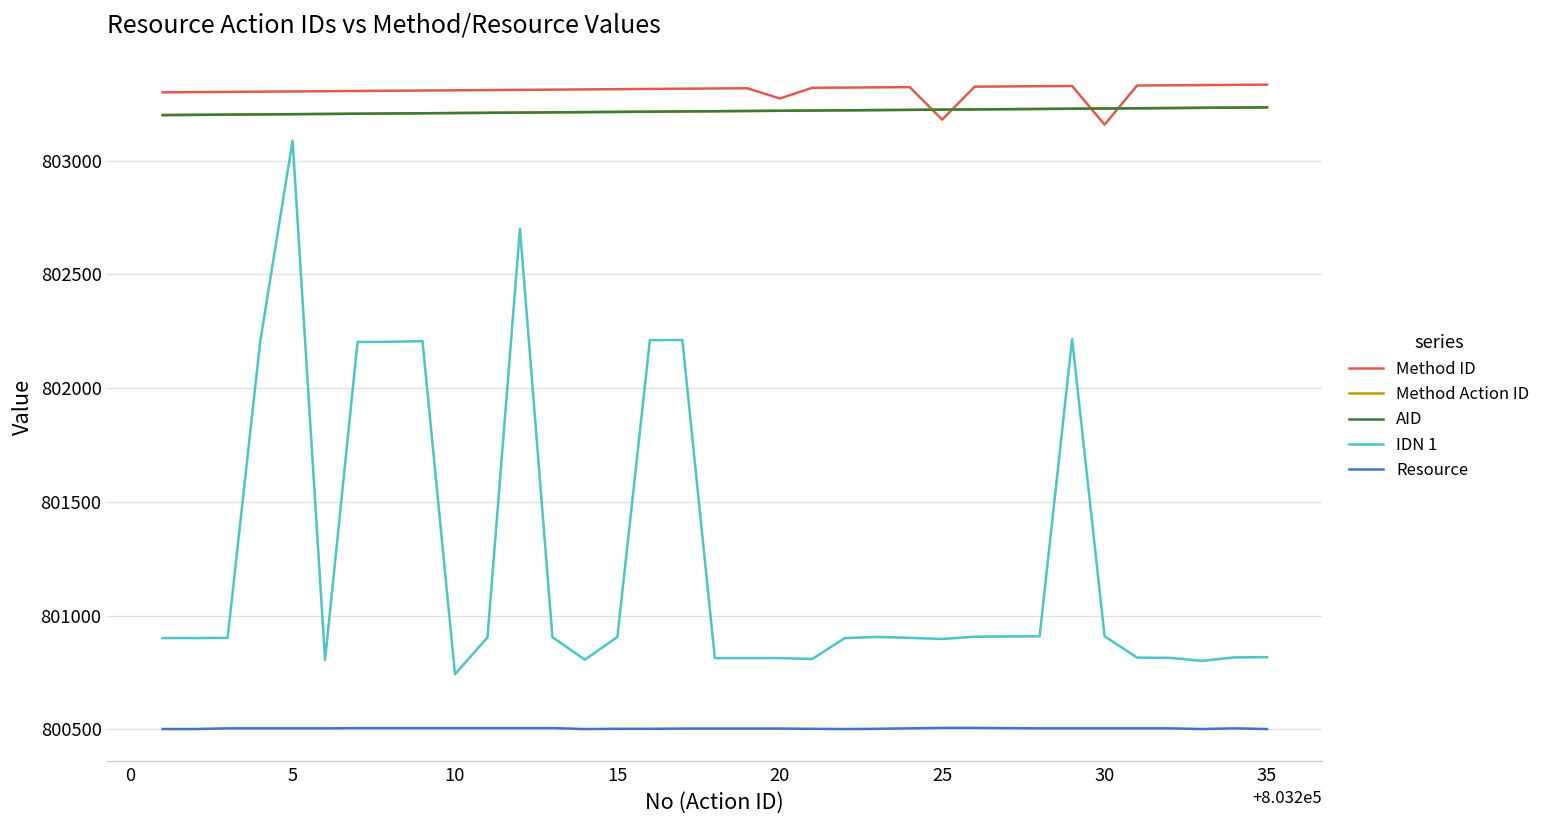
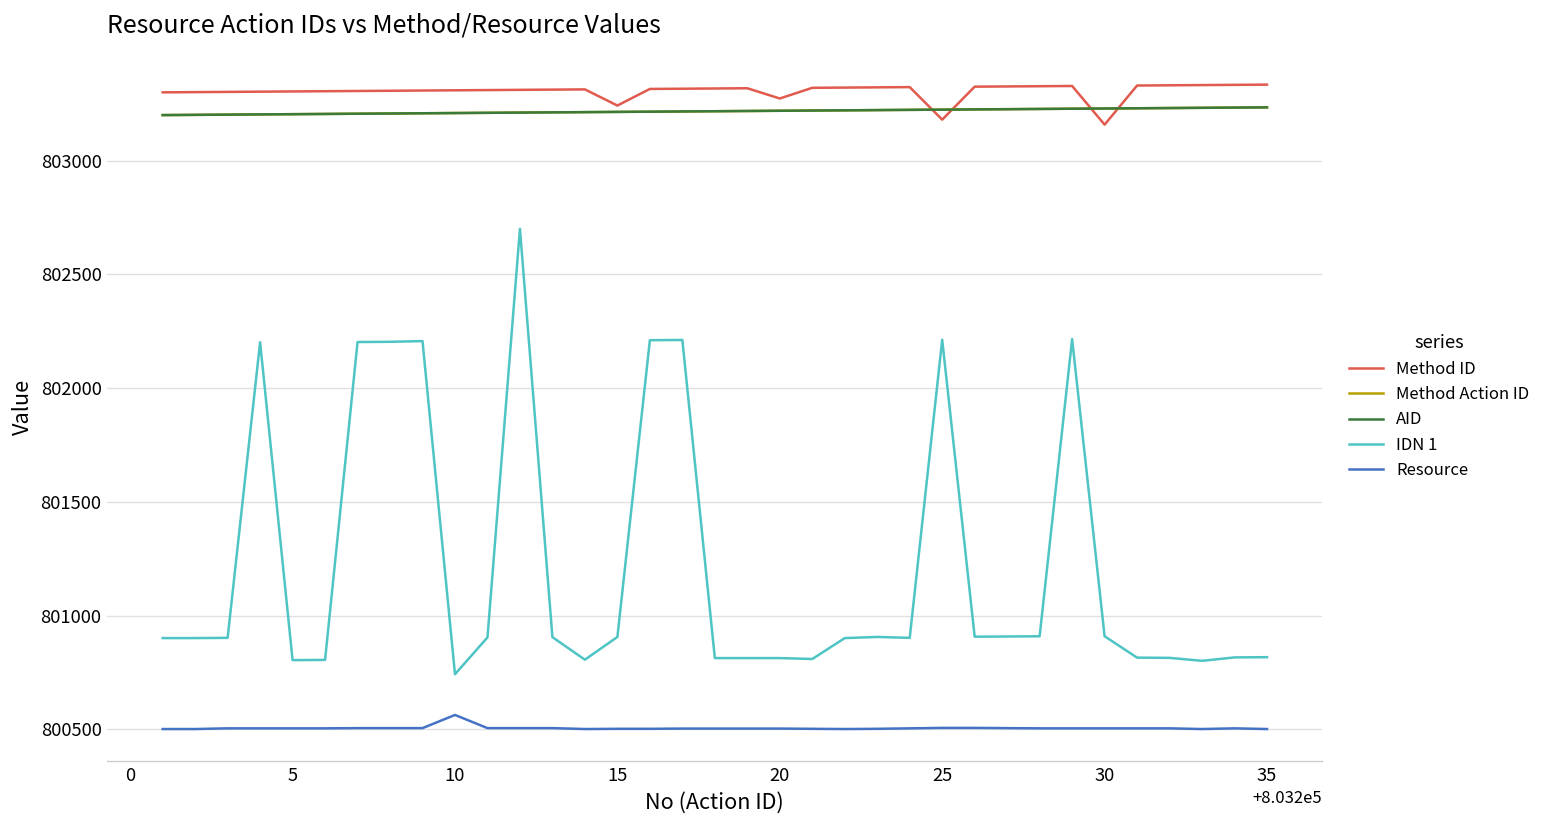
  {
    "Method ID": {
      "5": 803310,
      "10": 803310,
-     "15": 803320,
+     "15": 803240,
      "20": 803270,
      "25": 803180,
      "30": 803160,
      "35": 803340
    },
    "AID": {
      "5": 803210,
      "10": 803210,
      "15": 803220,
      "20": 803220,
      "25": 803230,
      "30": 803230,
      "35": 803240
    },
    "IDN 1": {
-     "5": 803090,
+     "5": 800800,
      "10": 800740,
      "15": 800910,
      "20": 800810,
-     "25": 800900,
+     "25": 802210,
      "30": 800910,
      "35": 800820
    },
    "Resource": {
      "5": 800500,
-     "10": 800510,
+     "10": 800560,
      "15": 800500,
      "20": 800500,
      "25": 800510,
      "30": 800500,
      "35": 800500
    }
  }
